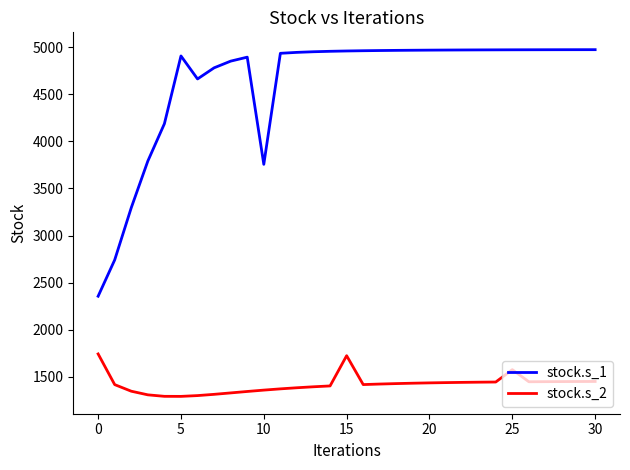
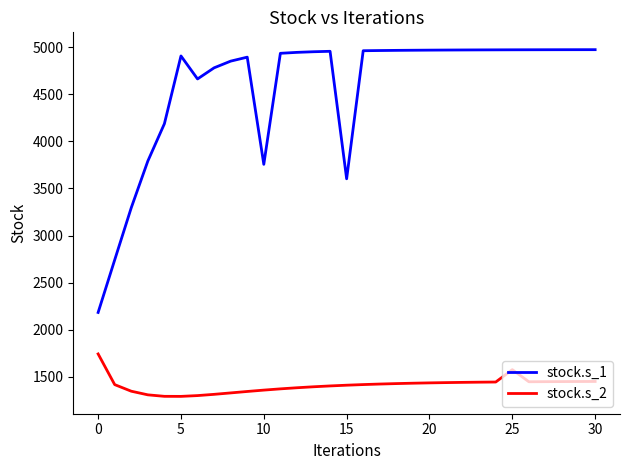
  {
    "stock.s_1": {
-     "0": 2400,
+     "0": 2200,
      "5": 4900,
      "10": 3800,
-     "15": 5000,
+     "15": 3600,
      "20": 5000,
      "25": 5000,
      "30": 5000
    },
    "stock.s_2": {
      "0": 1700,
      "5": 1300,
      "10": 1400,
-     "15": 1700,
+     "15": 1400,
      "20": 1400
    }
  }
